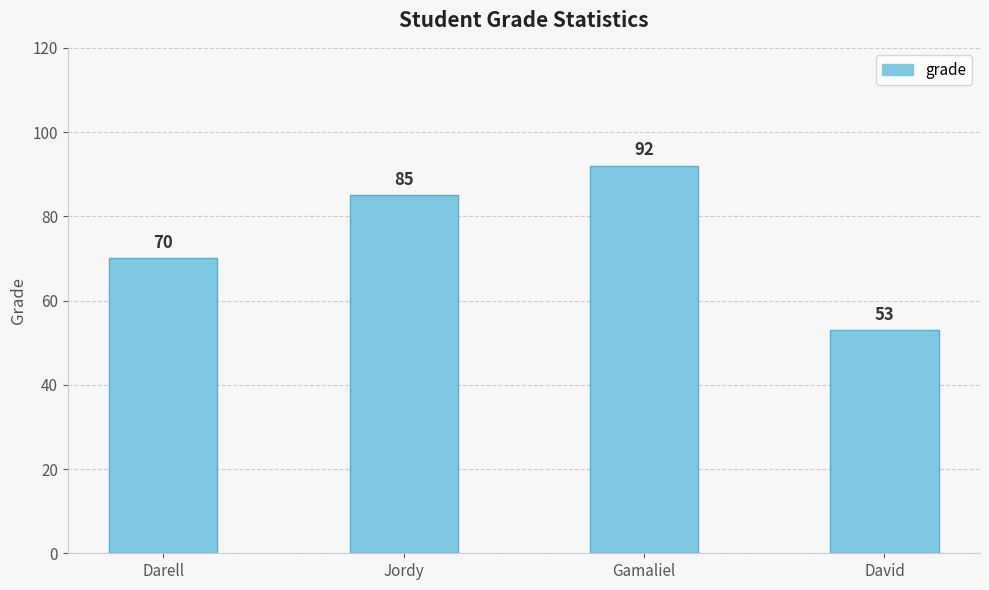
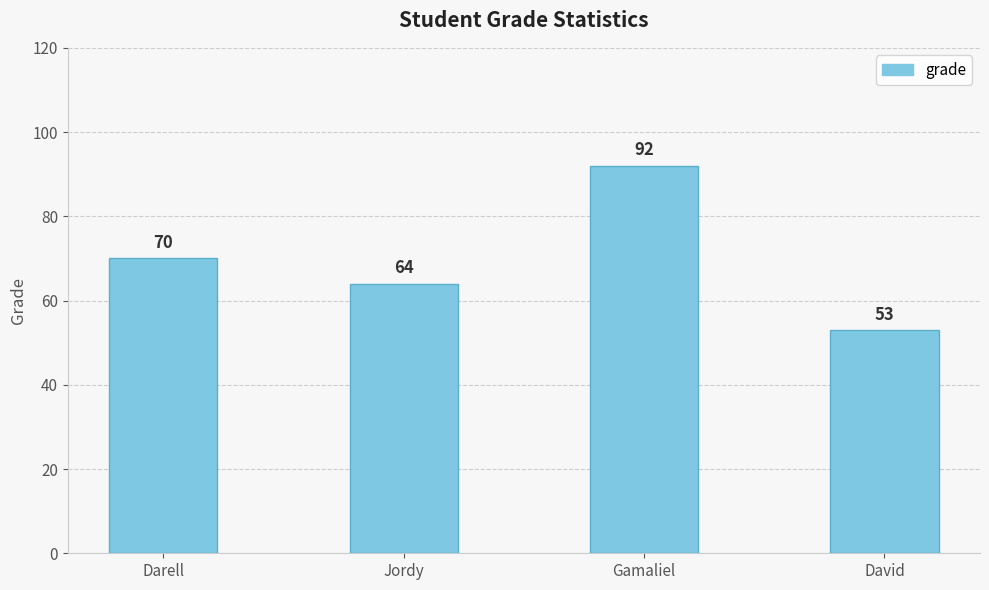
  {
    "Darell": 70,
-   "Jordy": 85,
+   "Jordy": 64,
    "Gamaliel": 92,
    "David": 53
  }
